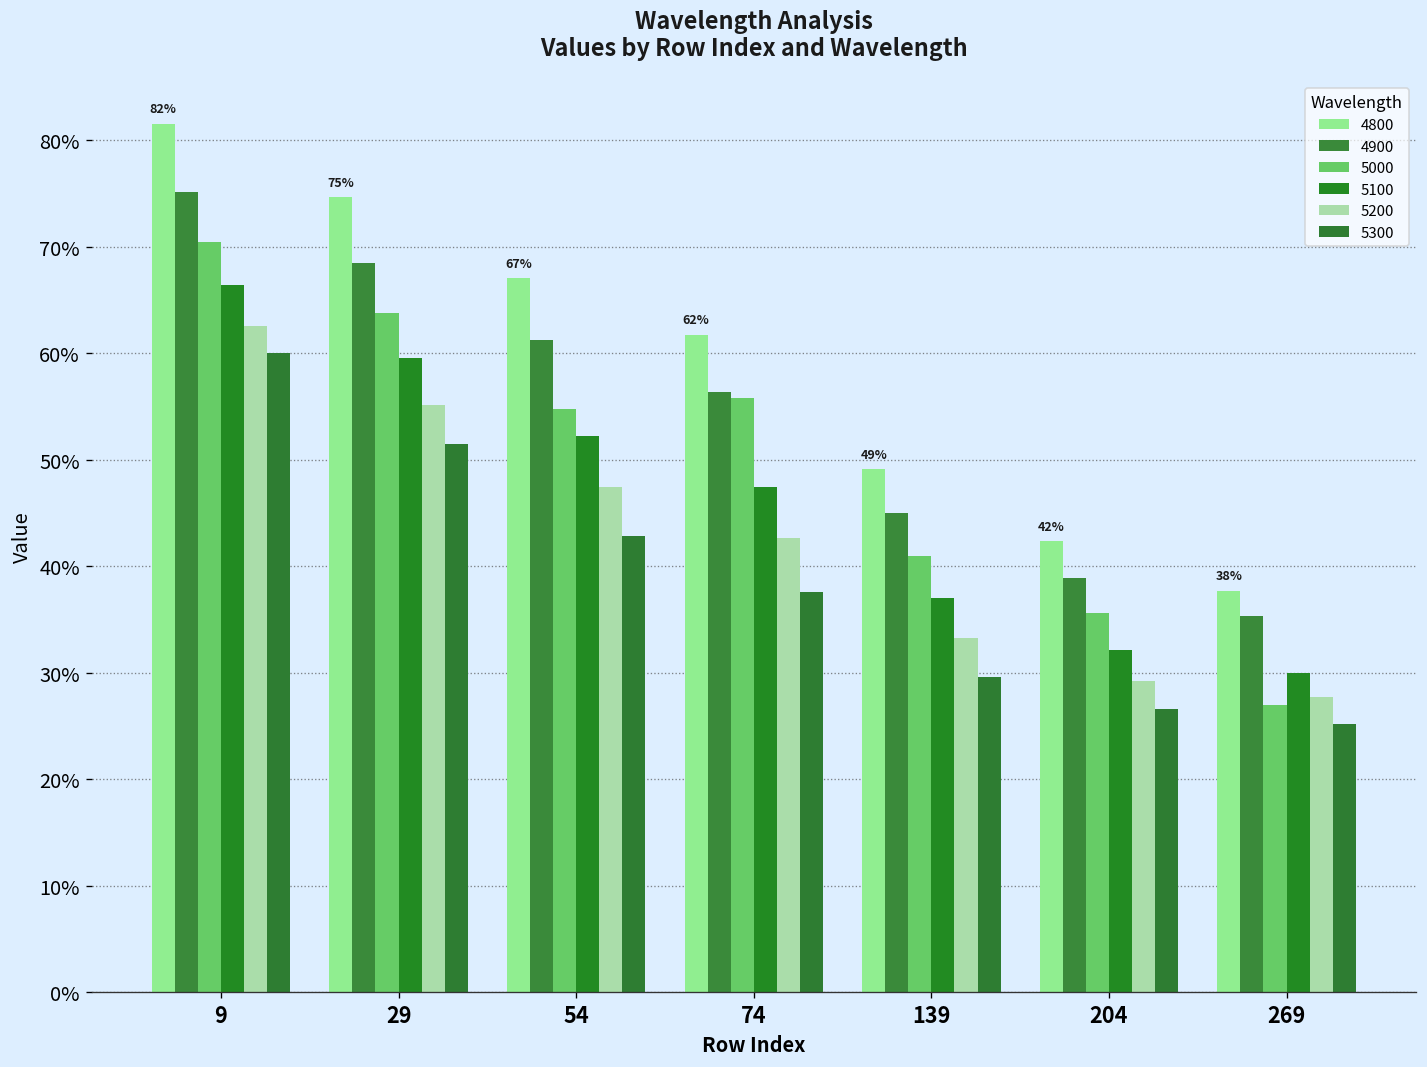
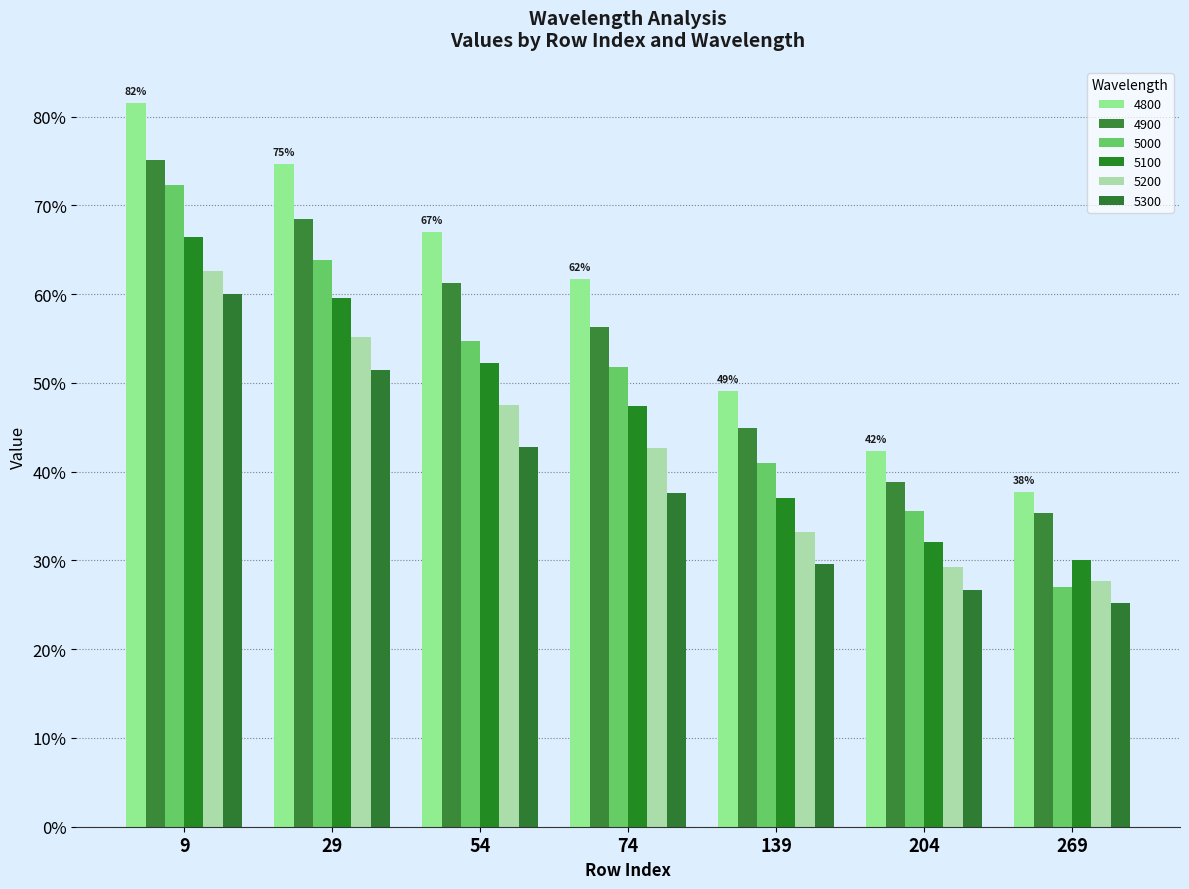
  {
    "5000": {
-     "9": "70%",
+     "9": "72%",
      "29": "64%",
      "54": "55%",
-     "74": "56%",
+     "74": "52%",
      "139": "41%",
      "204": "36%",
      "269": "27%"
    }
  }
